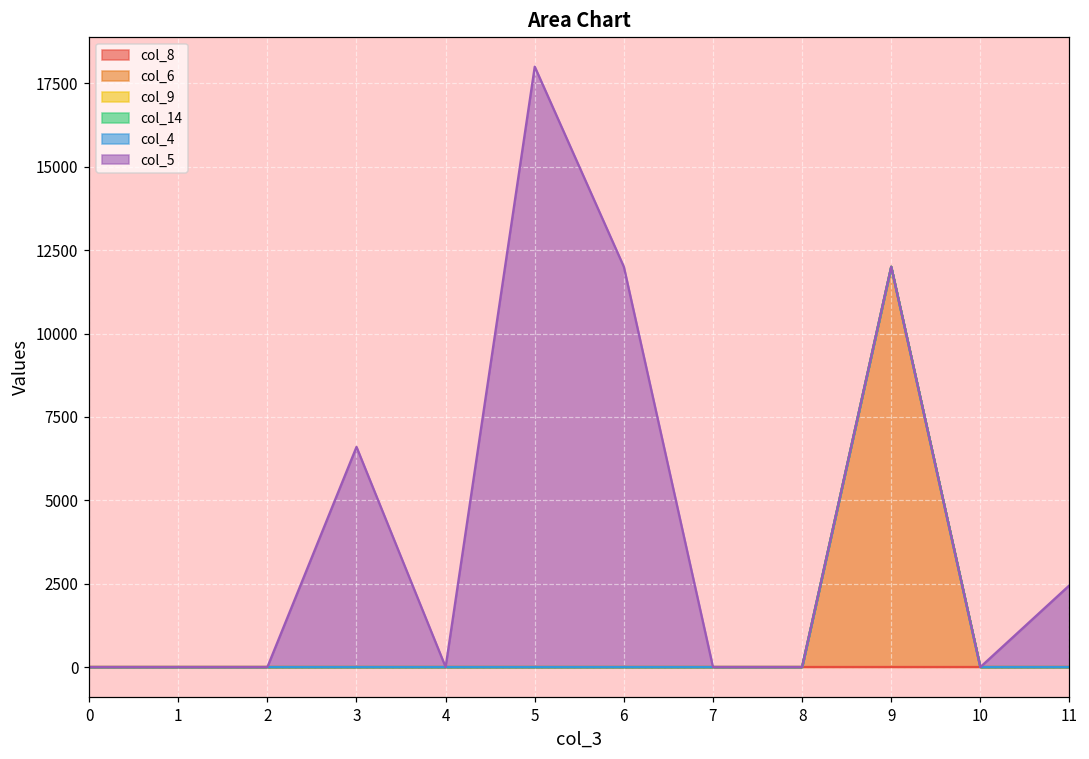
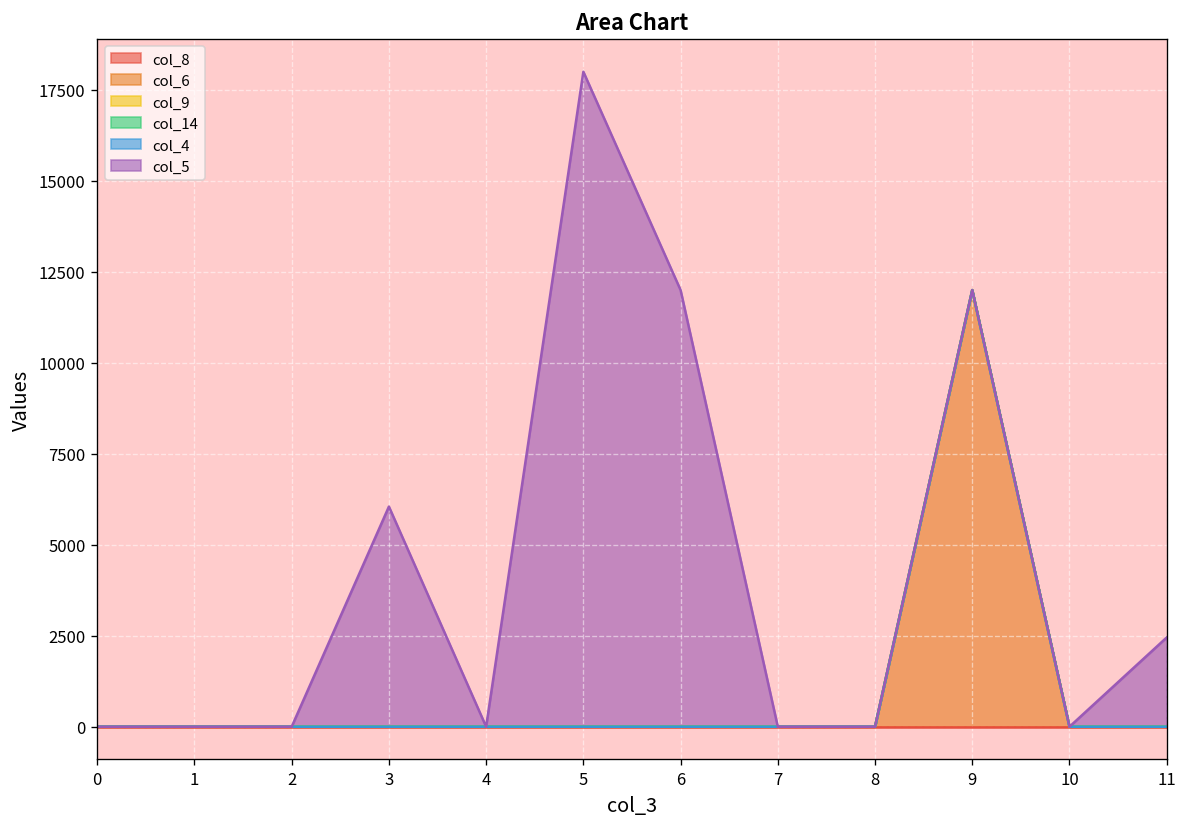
  {
    "col_8": {
      "9": 0
    },
    "col_5": {
-     "3": 6600,
+     "3": 6000,
      "5": 18000,
      "6": 12000,
      "11": 2500
    }
  }
